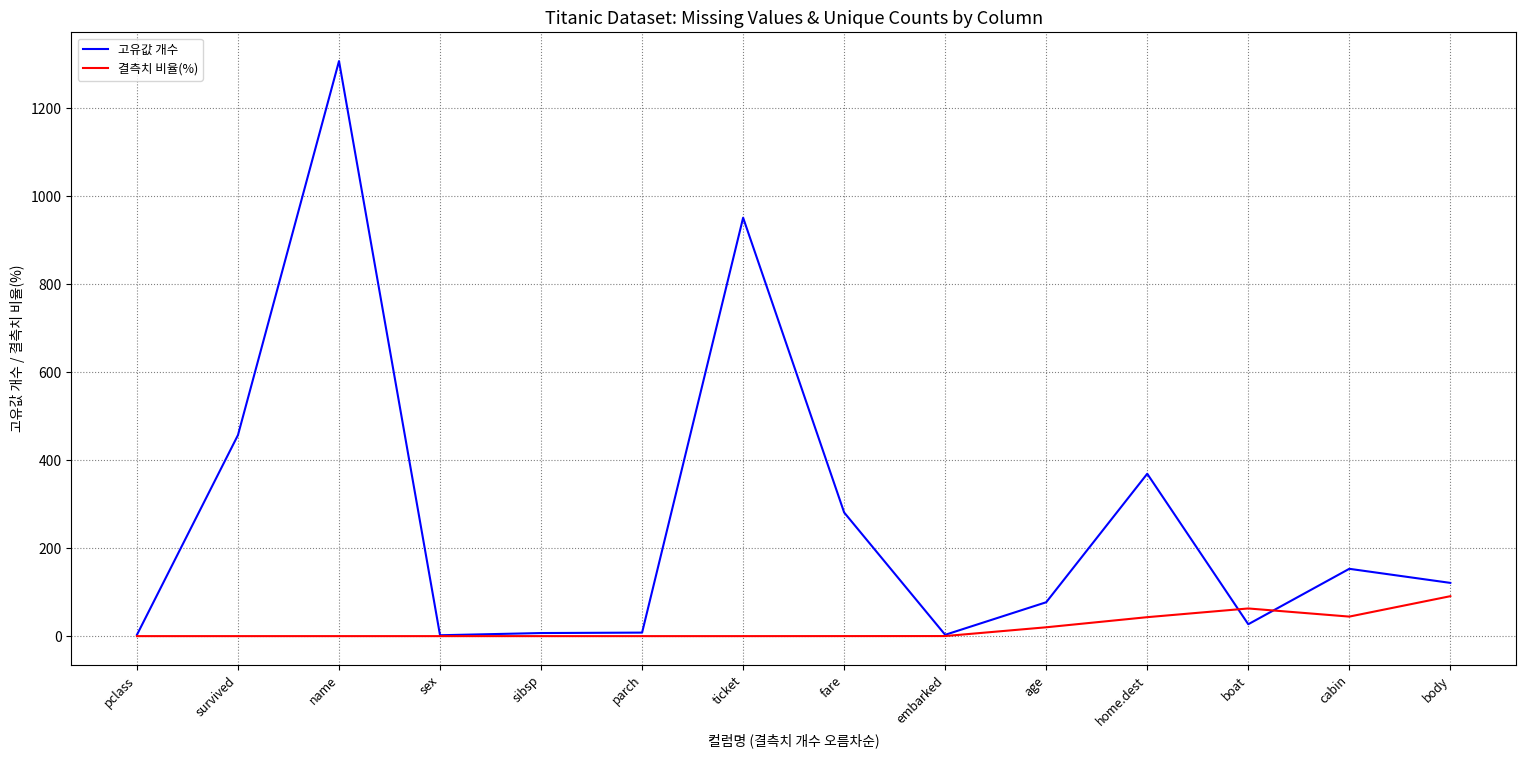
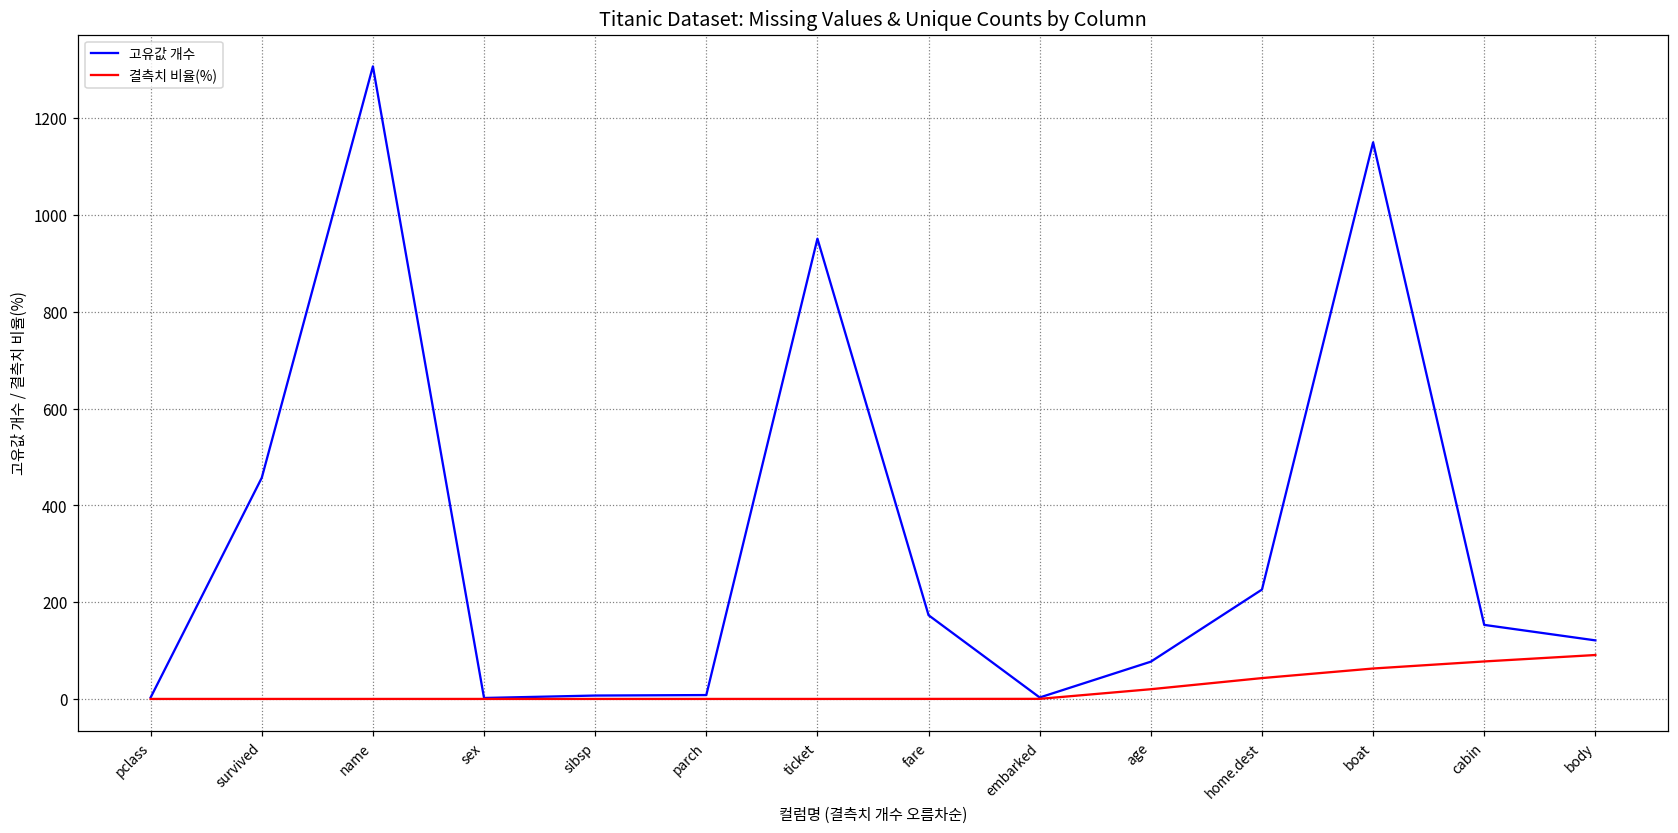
  {
    "고유값 개수": {
      "survived": 460,
      "name": 1310,
      "sibsp": 10,
      "parch": 10,
      "ticket": 950,
-     "fare": 280,
+     "fare": 170,
      "age": 80,
-     "home.dest": 370,
-     "boat": 30,
+     "home.dest": 230,
+     "boat": 1150,
      "cabin": 150,
      "body": 120
    },
    "결측치 비율(%)": {
      "survived": 0,
      "name": 0,
      "sibsp": 0,
      "parch": 0,
      "ticket": 0,
      "fare": 0,
      "age": 20,
      "home.dest": 40,
      "boat": 60,
-     "cabin": 40,
+     "cabin": 80,
      "body": 90
    }
  }
